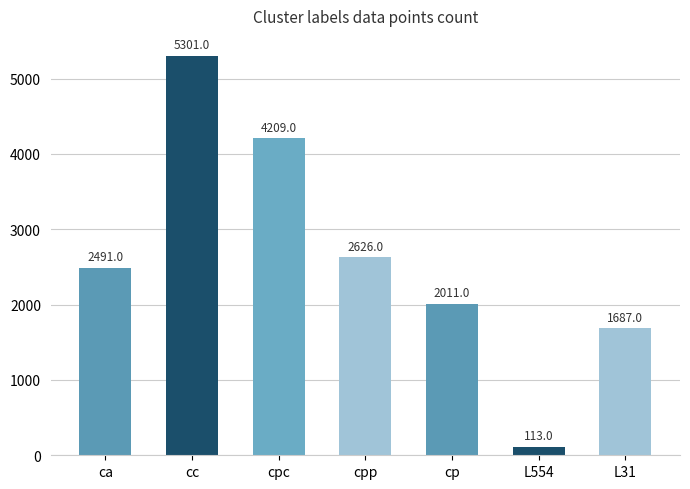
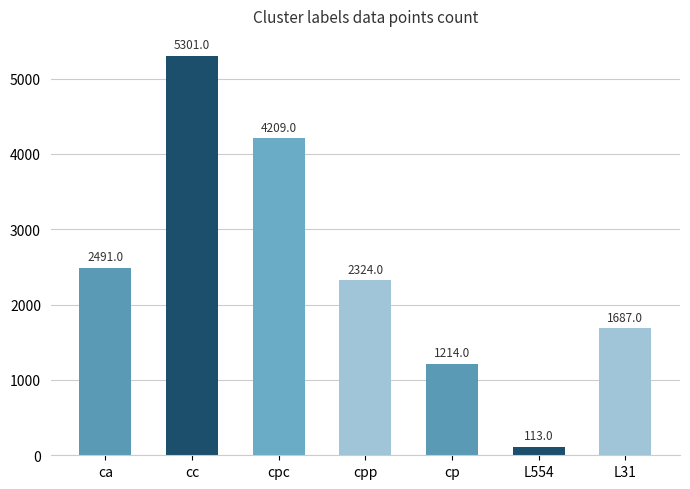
  {
    "ca": 2491.0,
    "cc": 5301.0,
    "cpc": 4209.0,
-   "cpp": 2626.0,
-   "cp": 2011.0,
+   "cpp": 2324.0,
+   "cp": 1214.0,
    "L554": 113.0,
    "L31": 1687.0
  }
